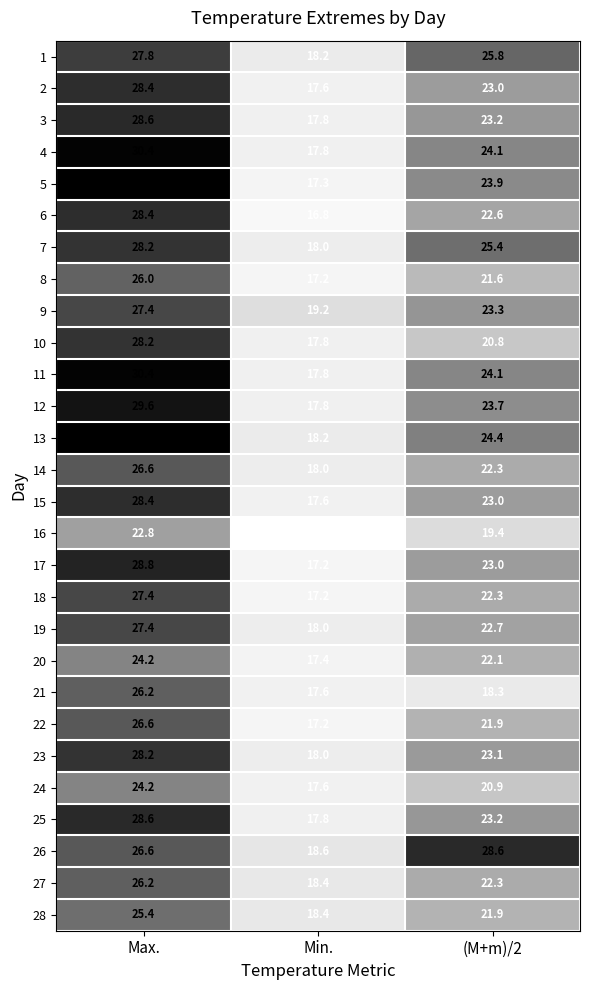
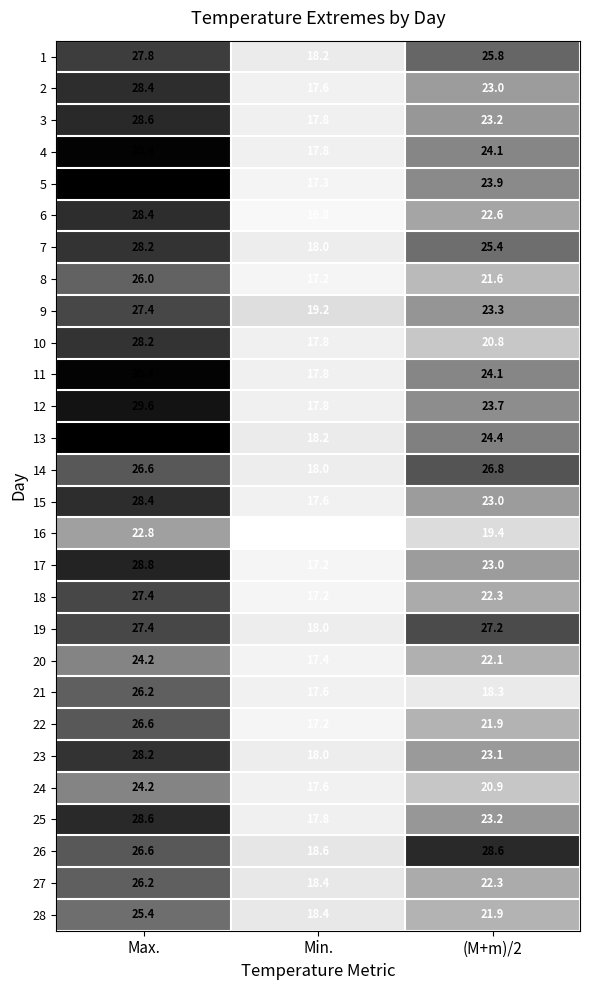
  {
    "1": {
      "Max.": 27.8,
      "(M+m)/2": 25.8
    },
    "2": {
      "(M+m)/2": 23.0
    },
    "3": {
      "(M+m)/2": 23.2
    },
    "4": {
      "(M+m)/2": 24.1
    },
    "5": {
      "(M+m)/2": 23.9
    },
    "6": {
      "(M+m)/2": 22.6
    },
    "7": {
      "Max.": 28.2,
      "(M+m)/2": 25.4
    },
    "8": {
      "Max.": 26.0,
      "(M+m)/2": 21.6
    },
    "9": {
      "Max.": 27.4,
      "(M+m)/2": 23.3
    },
    "10": {
      "Max.": 28.2,
      "(M+m)/2": 20.8
    },
    "11": {
      "(M+m)/2": 24.1
    },
    "12": {
      "(M+m)/2": 23.7
    },
    "13": {
      "(M+m)/2": 24.4
    },
    "14": {
      "Max.": 26.6,
-     "(M+m)/2": 22.3
+     "(M+m)/2": 26.8
    },
    "15": {
      "(M+m)/2": 23.0
    },
    "16": {
      "Max.": 22.8
    },
    "17": {
      "(M+m)/2": 23.0
    },
    "18": {
      "Max.": 27.4,
      "(M+m)/2": 22.3
    },
    "19": {
      "Max.": 27.4,
-     "(M+m)/2": 22.7
+     "(M+m)/2": 27.2
    },
    "20": {
      "Max.": 24.2,
      "(M+m)/2": 22.1
    },
    "21": {
      "Max.": 26.2
    },
    "22": {
      "Max.": 26.6,
      "(M+m)/2": 21.9
    },
    "23": {
      "Max.": 28.2,
      "(M+m)/2": 23.1
    },
    "24": {
      "Max.": 24.2,
      "(M+m)/2": 20.9
    },
    "25": {
      "(M+m)/2": 23.2
    },
    "26": {
      "Max.": 26.6
    },
    "27": {
      "Max.": 26.2,
      "(M+m)/2": 22.3
    },
    "28": {
      "Max.": 25.4,
      "(M+m)/2": 21.9
    }
  }
